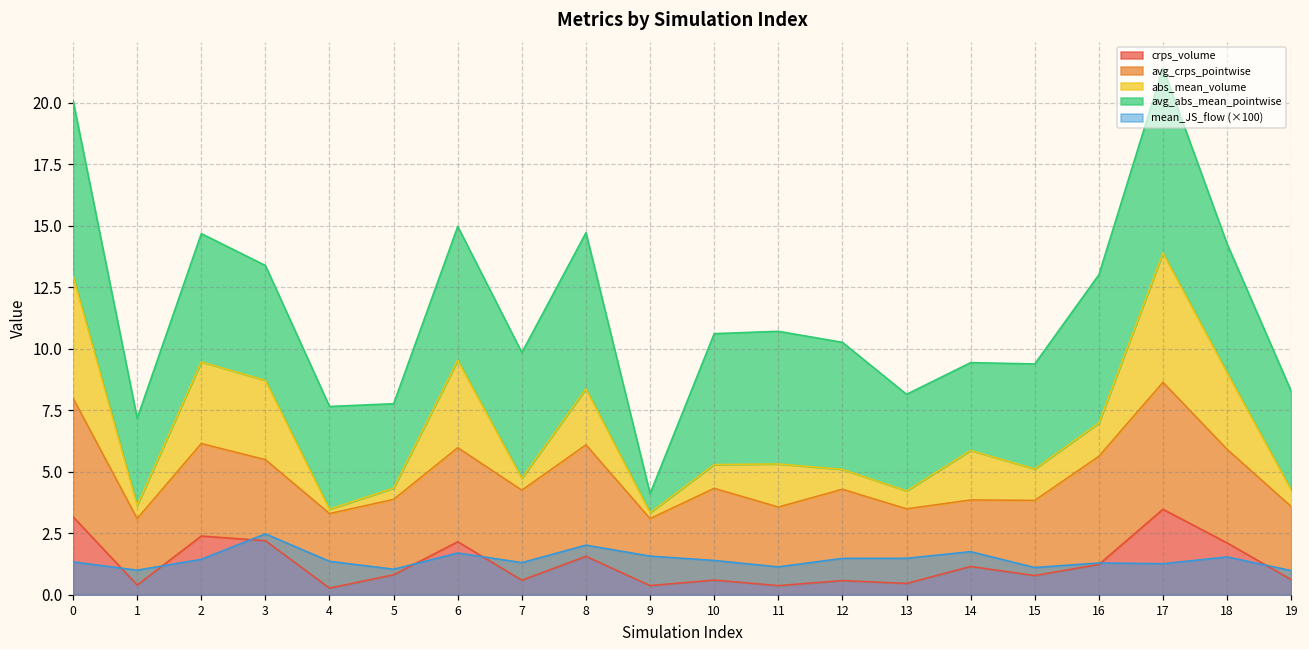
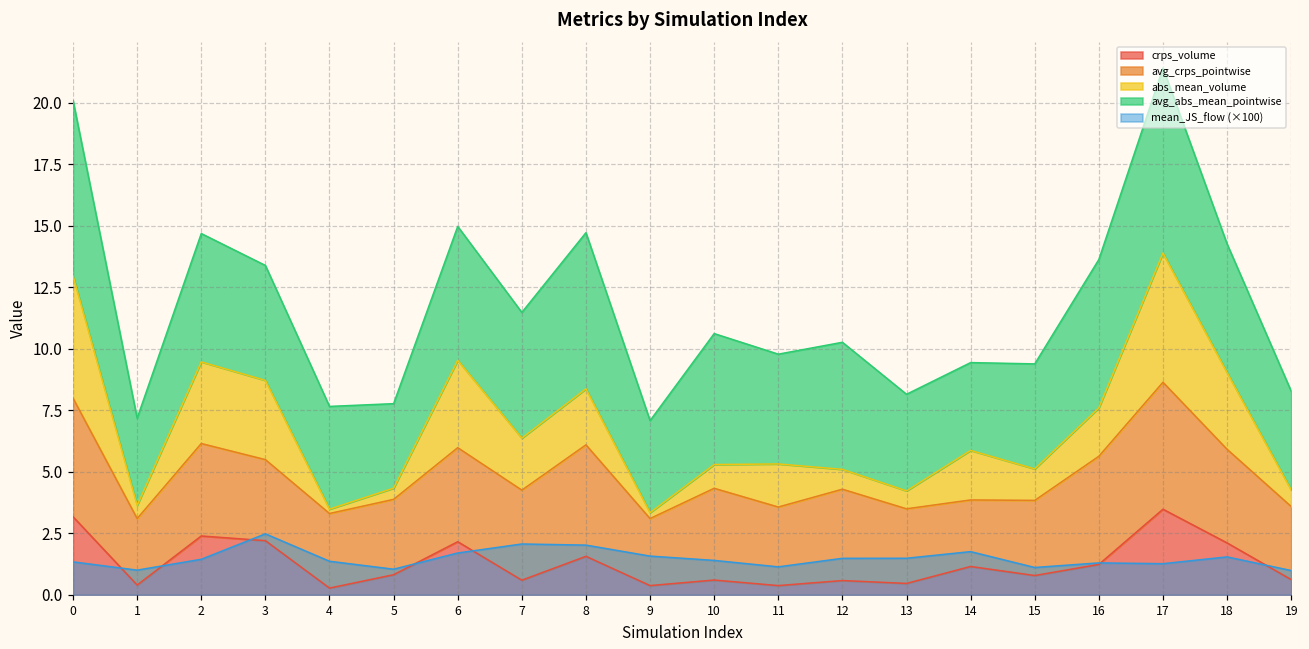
  {
    "abs_mean_volume": {
      "0": 5.0,
      "1": 0.5,
      "2": 3.3,
      "3": 3.2,
      "4": 0.2,
      "5": 0.5,
      "6": 3.6,
-     "7": 0.5,
+     "7": 2.1,
      "8": 2.3,
      "9": 0.2,
      "10": 1.0,
      "11": 1.8,
      "12": 0.8,
      "13": 0.7,
      "14": 2.0,
      "15": 1.3,
-     "16": 1.4,
+     "16": 2.0,
      "17": 5.3,
      "18": 3.1,
      "19": 0.7
    },
    "avg_abs_mean_pointwise": {
      "0": 7.1,
      "1": 3.5,
      "2": 5.2,
      "3": 4.7,
      "4": 4.2,
      "5": 3.4,
      "6": 5.4,
      "7": 5.1,
      "8": 6.3,
-     "9": 0.8,
+     "9": 3.7,
      "10": 5.3,
-     "11": 5.4,
+     "11": 4.5,
      "12": 5.2,
      "13": 3.9,
      "14": 3.6,
      "15": 4.3,
      "16": 6.0,
      "18": 5.2,
      "19": 4.0
    },
    "mean_JS_flow (×100)": {
      "0": 1.3,
      "1": 1.0,
      "2": 1.4,
      "3": 2.5,
      "4": 1.4,
      "5": 1.0,
      "6": 1.7,
-     "7": 1.3,
+     "7": 2.1,
      "8": 2.0,
      "9": 1.6,
      "10": 1.4,
      "11": 1.1,
      "12": 1.5,
      "13": 1.5,
      "14": 1.8,
      "15": 1.1,
      "17": 1.3,
      "18": 1.5,
      "19": 1.0
    }
  }
